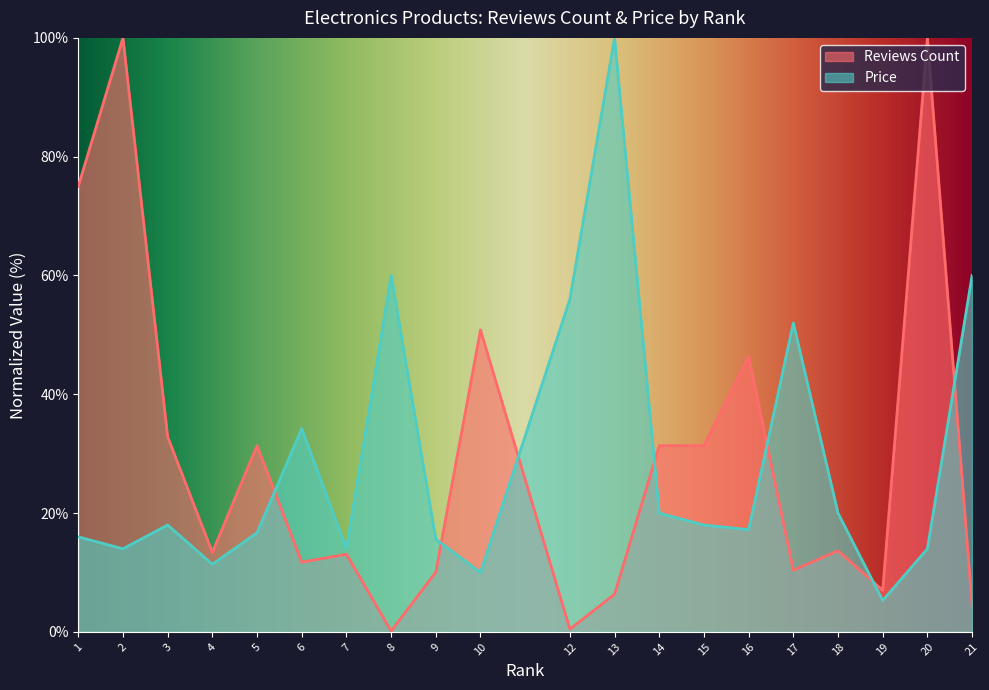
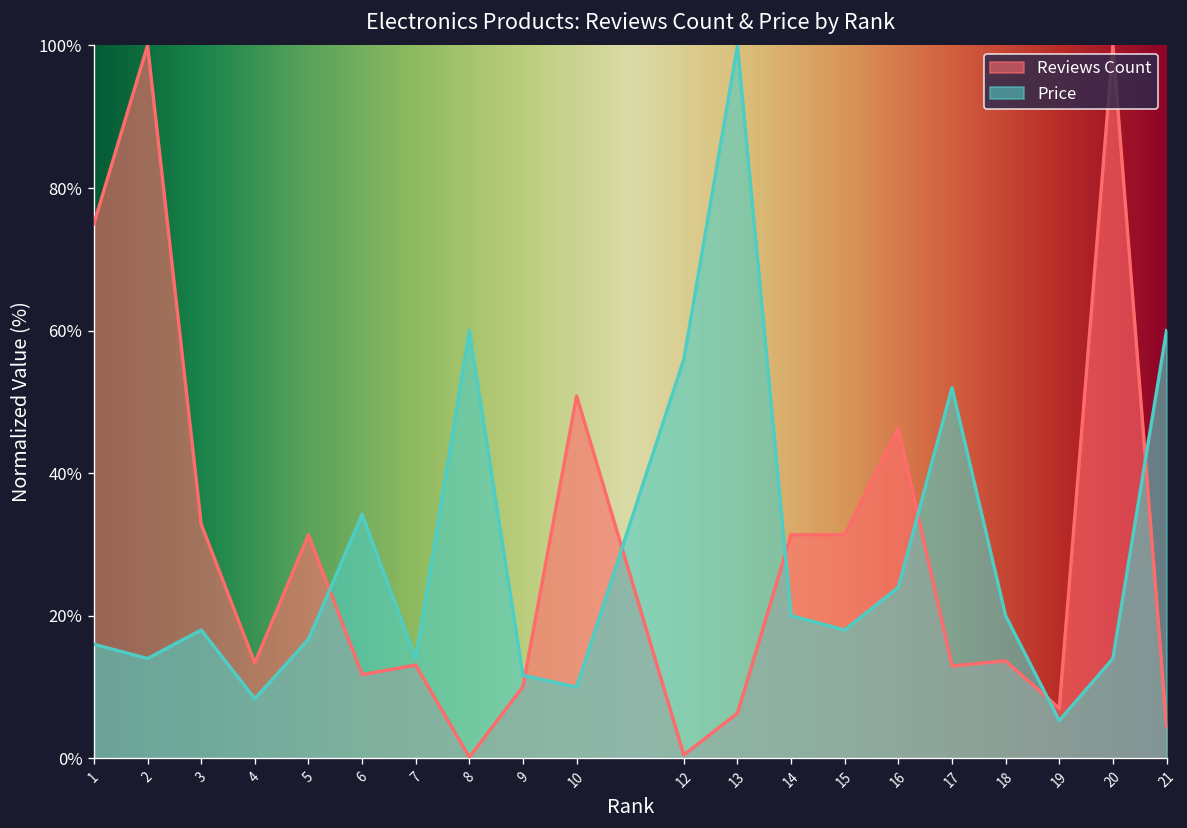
  {
    "Reviews Count": {
      "1": "75%",
      "2": "100%",
      "3": "33%",
      "4": "13%",
      "5": "31%",
      "6": "12%",
      "7": "13%",
      "8": "0%",
      "9": "10%",
      "10": "51%",
      "12": "0%",
      "13": "6%",
      "14": "31%",
      "15": "31%",
      "16": "46%",
-     "17": "10%",
+     "17": "13%",
      "18": "14%",
      "19": "7%",
      "20": "100%",
      "21": "4%"
    },
    "Price": {
      "1": "16%",
      "2": "14%",
      "3": "18%",
-     "4": "11%",
+     "4": "8%",
      "5": "17%",
      "6": "34%",
      "7": "14%",
      "8": "60%",
-     "9": "16%",
+     "9": "12%",
      "10": "10%",
      "12": "56%",
      "13": "100%",
      "14": "20%",
      "15": "18%",
-     "16": "17%",
+     "16": "24%",
      "17": "52%",
      "18": "20%",
      "19": "5%",
      "20": "14%",
      "21": "60%"
    }
  }
